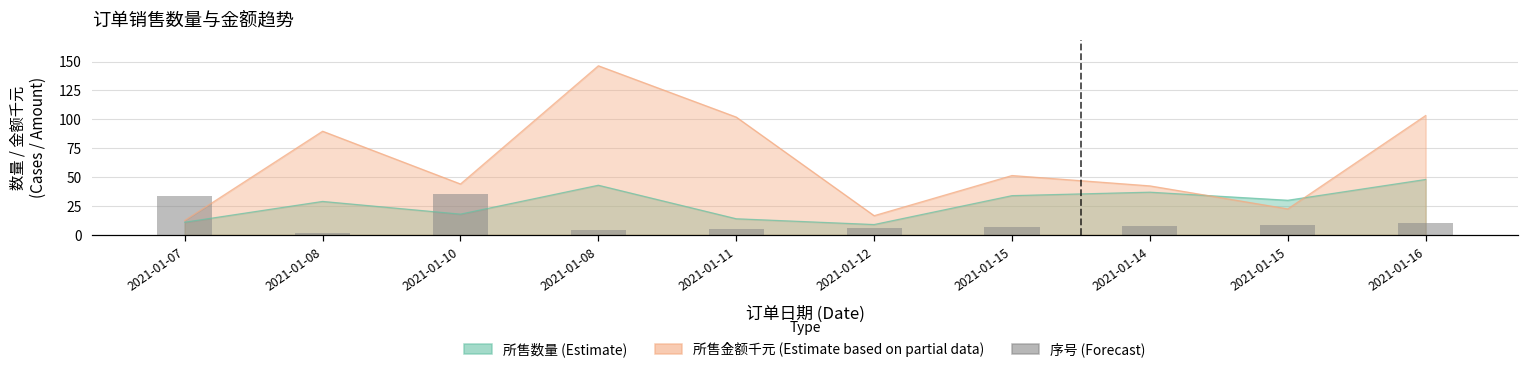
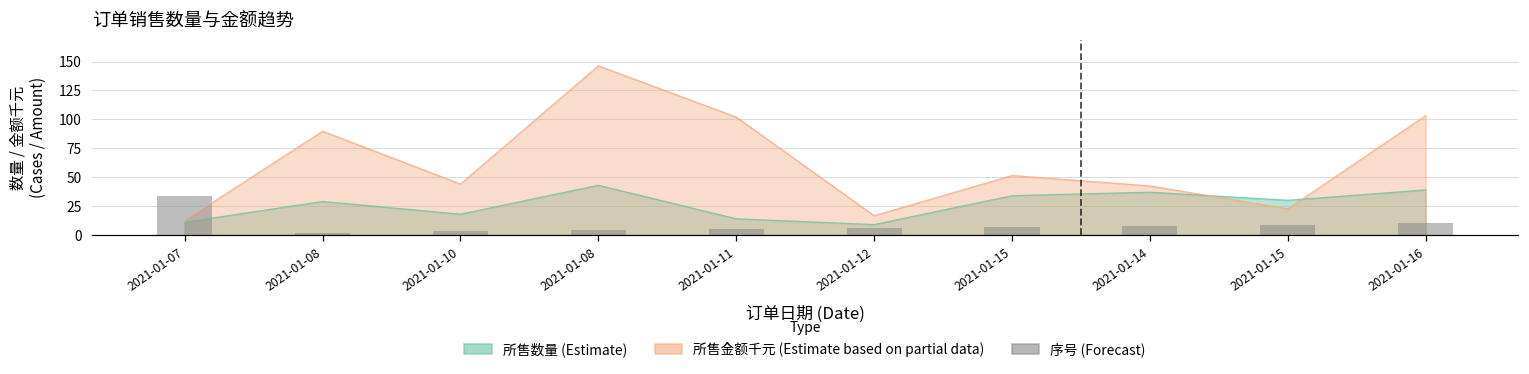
  {
    "序号 (Forecast)": {
      "2021-01-07": 34,
-     "2021-01-10": 35,
+     "2021-01-10": 3,
      "2021-01-11": 5,
      "2021-01-12": 6,
      "2021-01-14": 8,
      "2021-01-16": 10
    },
    "所售数量 (Estimate)": {
      "2021-01-10": 18,
      "2021-01-11": 14,
      "2021-01-12": 9,
      "2021-01-14": 37,
-     "2021-01-16": 48
+     "2021-01-16": 39
    },
    "所售金额千元 (Estimate based on partial data)": {
      "2021-01-10": 44,
      "2021-01-11": 102,
      "2021-01-12": 17,
      "2021-01-14": 42,
      "2021-01-16": 103
    }
  }
